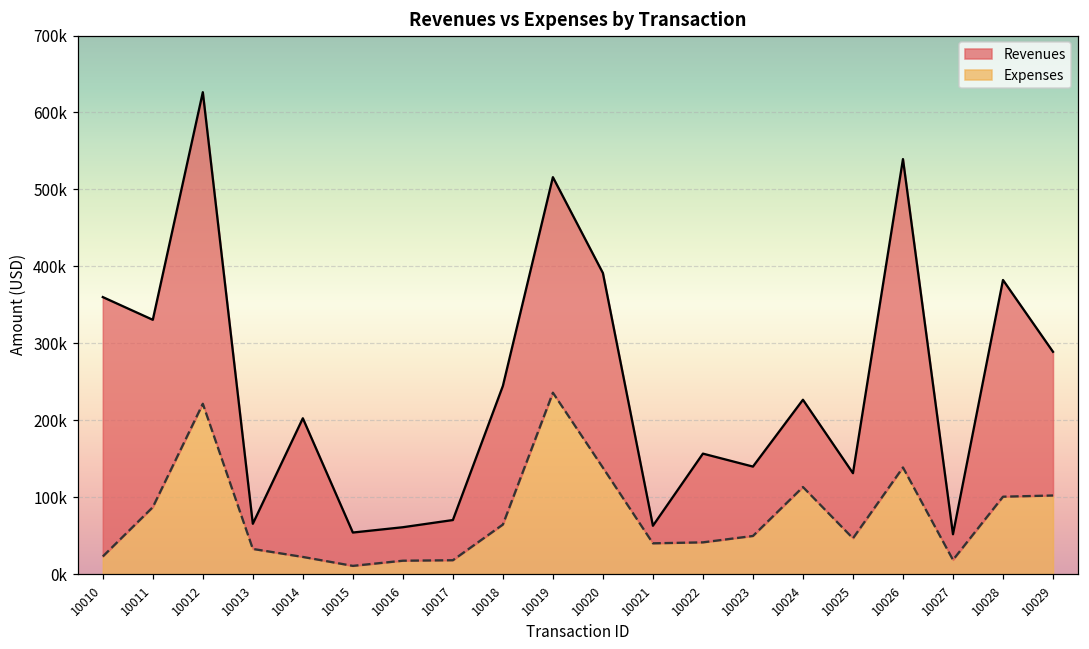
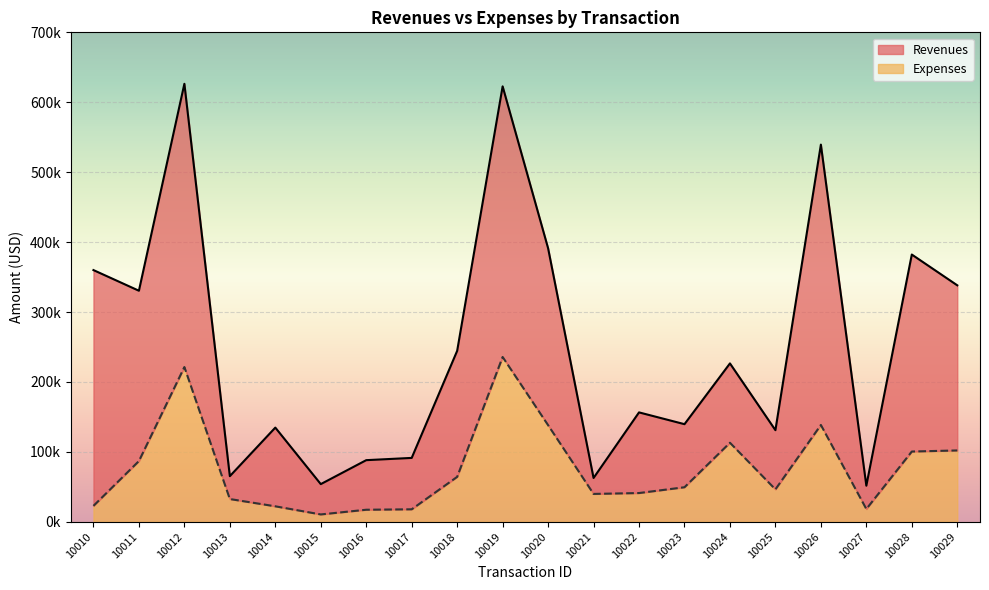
  {
    "Revenues": {
      "10010": 360000,
      "10011": 330000,
      "10012": 630000,
      "10013": 70000,
-     "10014": 200000,
+     "10014": 130000,
      "10015": 50000,
-     "10016": 60000,
-     "10017": 70000,
+     "10016": 90000,
+     "10017": 90000,
      "10018": 240000,
-     "10019": 520000,
+     "10019": 620000,
      "10020": 390000,
      "10021": 60000,
      "10022": 160000,
      "10023": 140000,
      "10024": 230000,
      "10025": 130000,
      "10026": 540000,
      "10027": 50000,
      "10028": 380000,
-     "10029": 290000
+     "10029": 340000
    },
    "Expenses": {
      "10010": 20000,
      "10011": 90000,
      "10012": 220000,
      "10013": 30000,
      "10014": 20000,
      "10015": 10000,
      "10016": 20000,
      "10017": 20000,
      "10018": 60000,
      "10019": 240000,
      "10020": 140000,
      "10021": 40000,
      "10022": 40000,
      "10023": 50000,
      "10024": 110000,
      "10025": 50000,
      "10026": 140000,
      "10027": 20000,
      "10028": 100000,
      "10029": 100000
    }
  }
